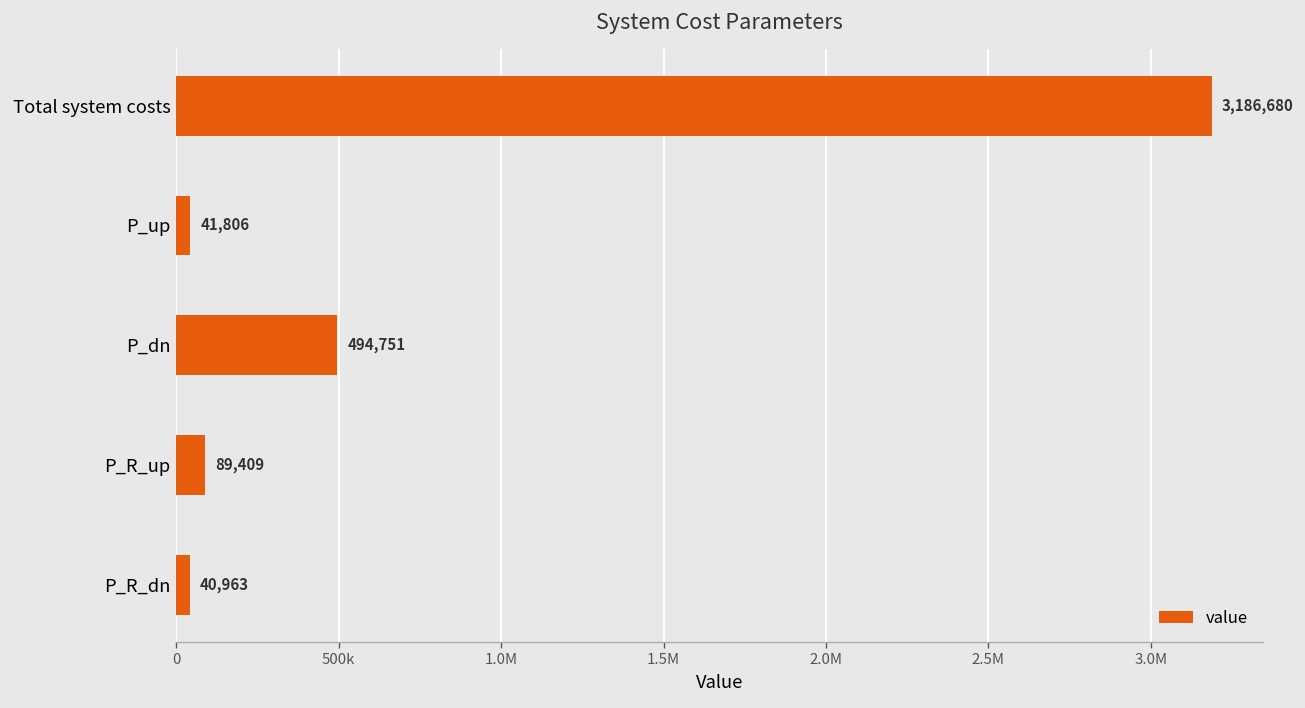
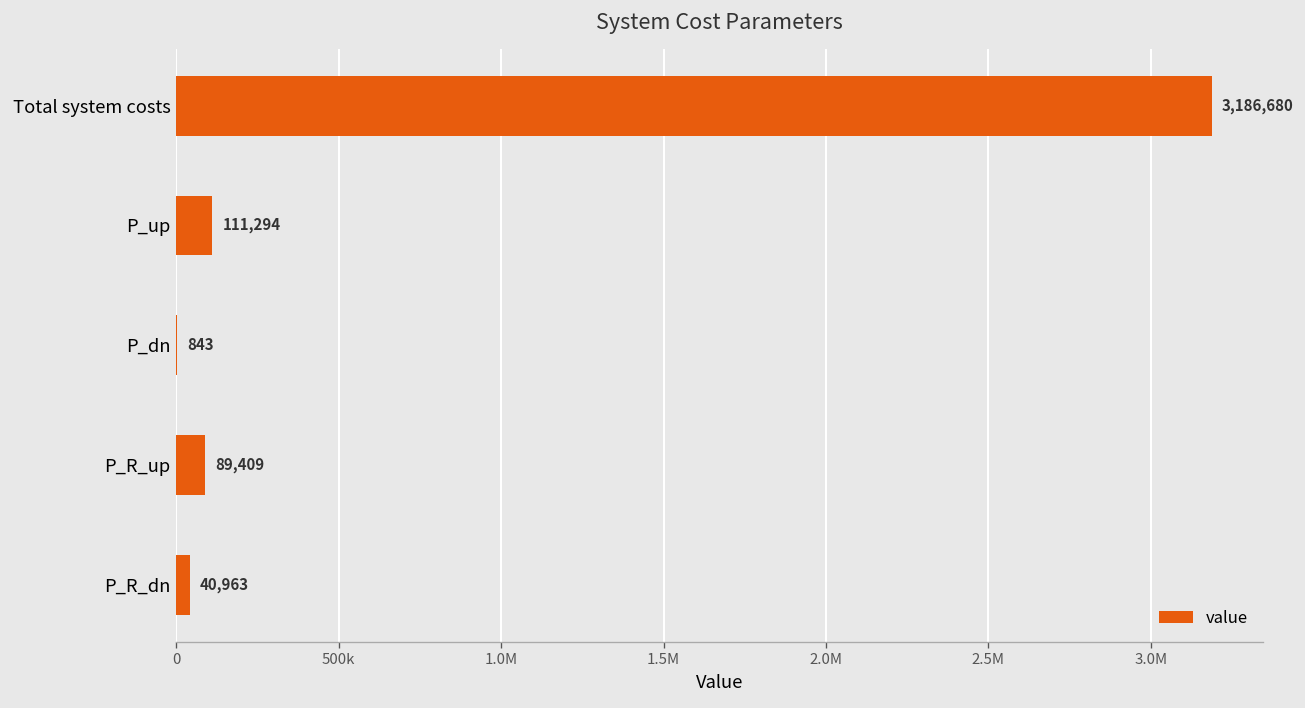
  {
    "Total system costs": "3,186,680",
-   "P_up": "41,806",
-   "P_dn": "494,751",
+   "P_up": "111,294",
+   "P_dn": "843",
    "P_R_up": "89,409",
    "P_R_dn": "40,963"
  }
